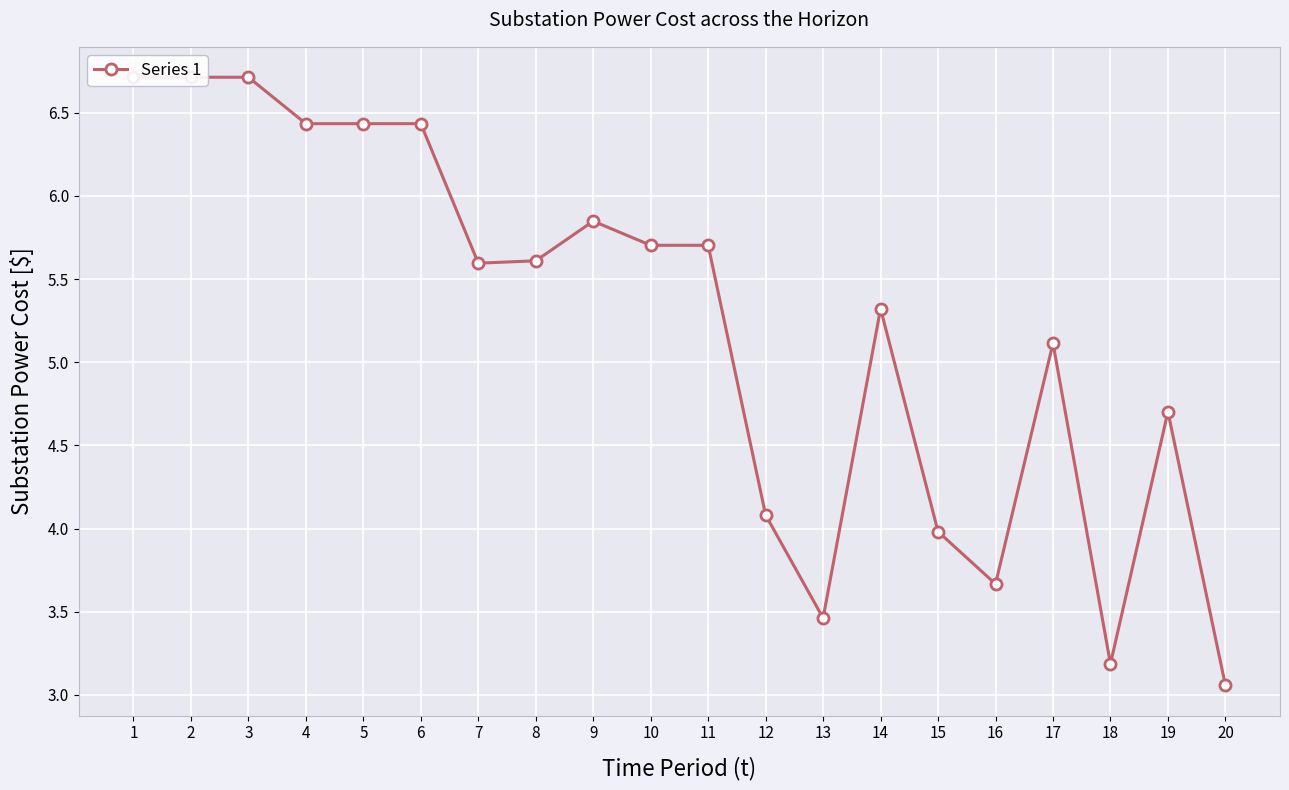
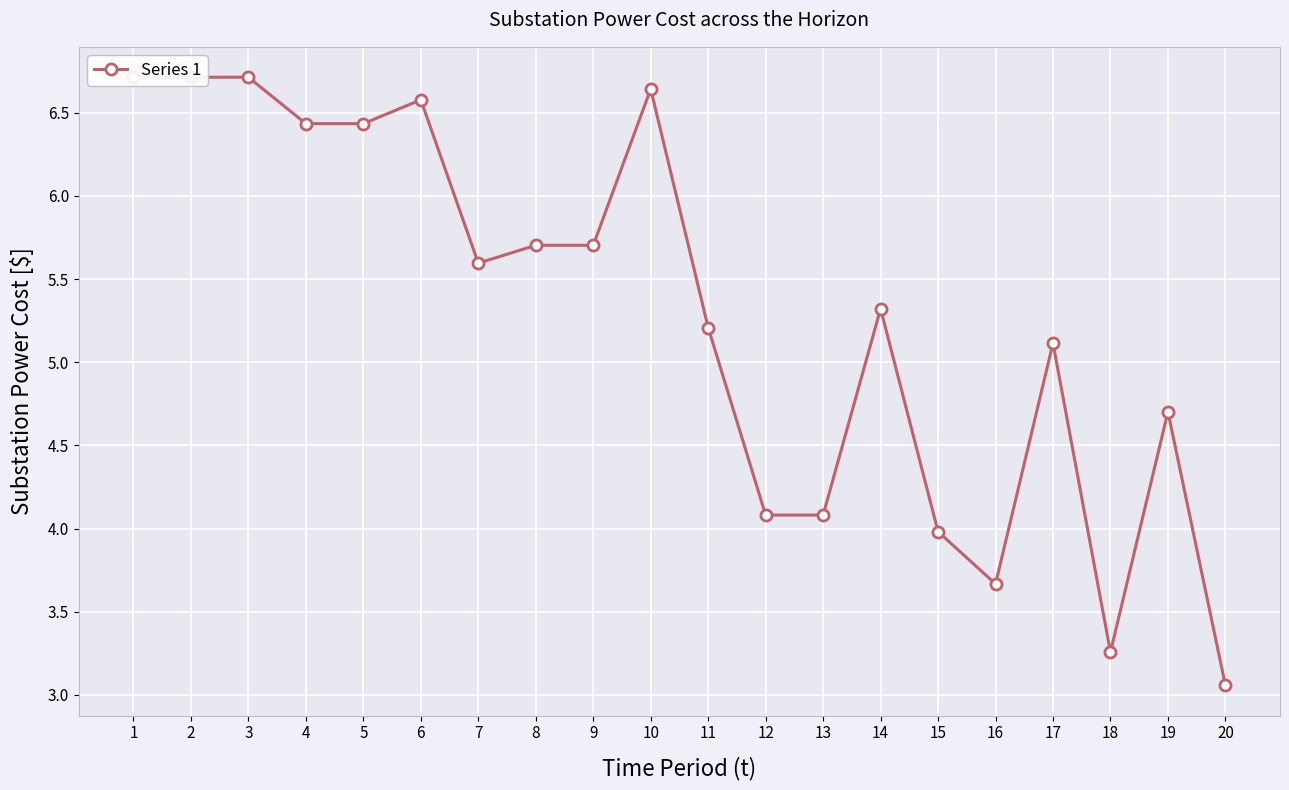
  {
    "3": 6.71,
    "4": 6.43,
    "5": 6.43,
-   "6": 6.43,
+   "6": 6.58,
    "7": 5.60,
-   "8": 5.61,
-   "9": 5.85,
-   "10": 5.70,
-   "11": 5.70,
+   "8": 5.70,
+   "9": 5.70,
+   "10": 6.64,
+   "11": 5.21,
    "12": 4.08,
-   "13": 3.46,
+   "13": 4.08,
    "14": 5.32,
    "15": 3.98,
    "16": 3.67,
    "17": 5.11,
-   "18": 3.19,
+   "18": 3.26,
    "19": 4.70,
    "20": 3.06
  }
